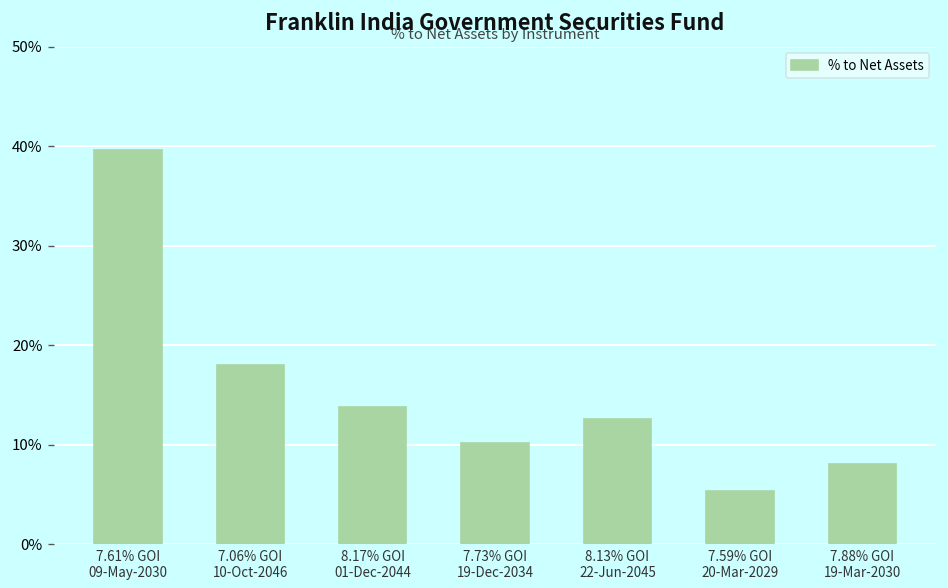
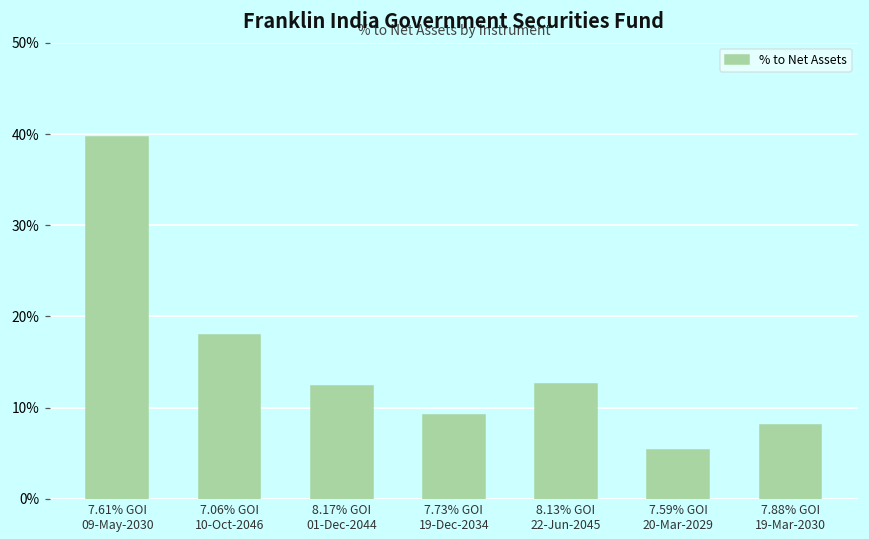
  {
    "7.61% GOI 09-May-2030": "40%",
    "7.06% GOI 10-Oct-2046": "18%",
-   "8.17% GOI 01-Dec-2044": "14%",
-   "7.73% GOI 19-Dec-2034": "10%",
+   "8.17% GOI 01-Dec-2044": "12%",
+   "7.73% GOI 19-Dec-2034": "9%",
    "8.13% GOI 22-Jun-2045": "13%",
    "7.59% GOI 20-Mar-2029": "5%",
    "7.88% GOI 19-Mar-2030": "8%"
  }
